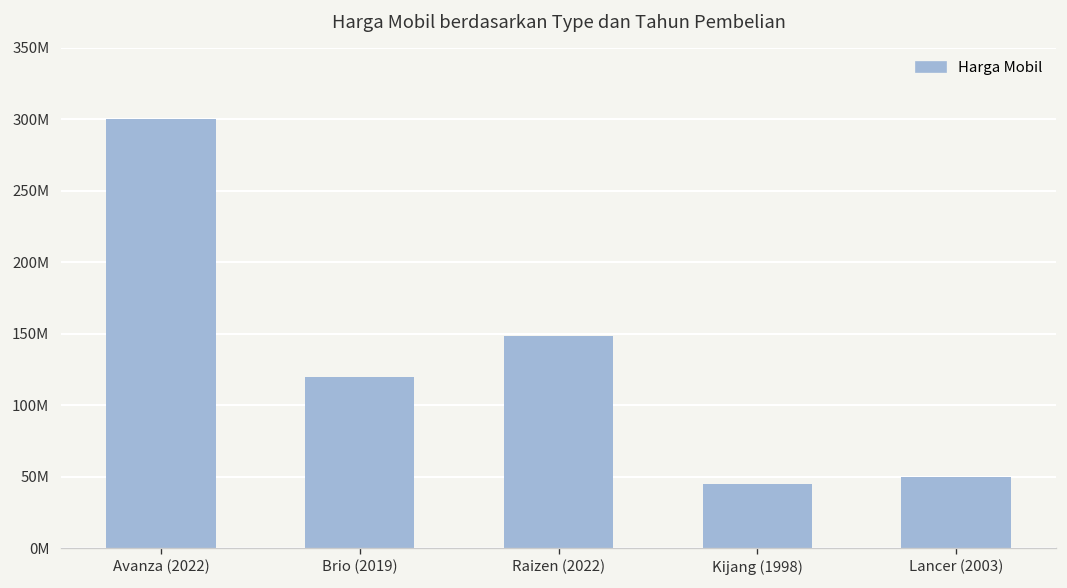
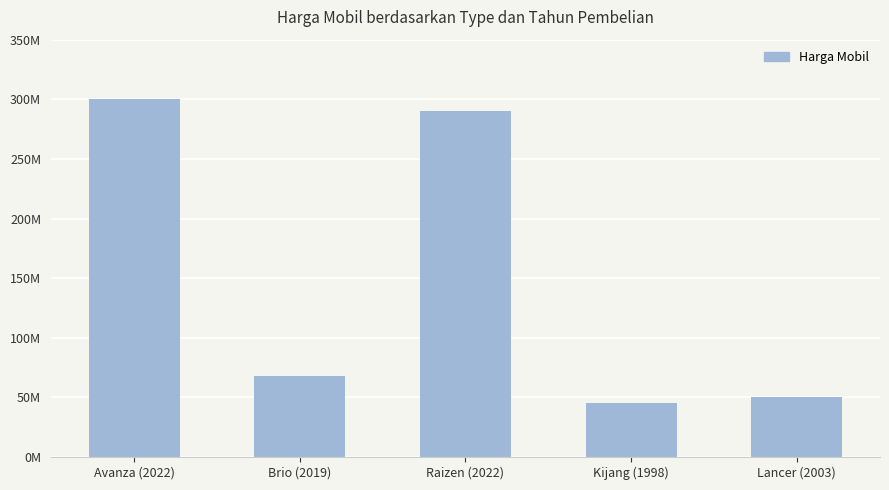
  {
    "Avanza (2022)": 300000000,
-   "Brio (2019)": 120000000,
-   "Raizen (2022)": 148000000,
+   "Brio (2019)": 68000000,
+   "Raizen (2022)": 290000000,
    "Kijang (1998)": 45000000,
    "Lancer (2003)": 50000000
  }
